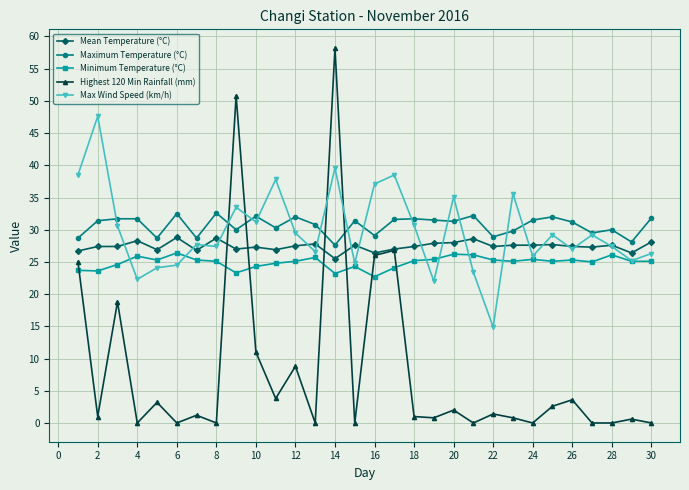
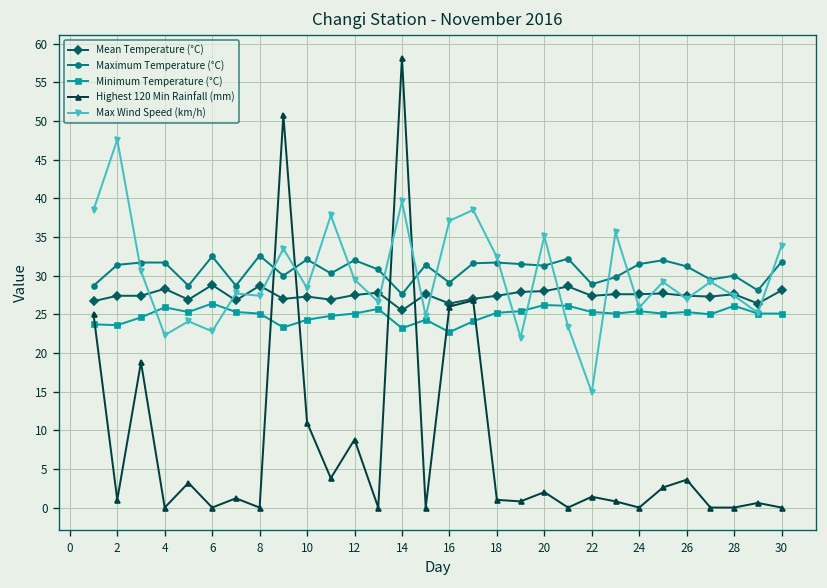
  {
    "Max Wind Speed (km/h)": {
      "2": 48,
      "4": 22,
-     "6": 25,
+     "6": 23,
      "8": 27,
-     "10": 31,
+     "10": 28,
      "12": 30,
      "14": 40,
      "16": 37,
-     "18": 31,
+     "18": 32,
      "20": 35,
      "22": 15,
      "24": 26,
      "26": 27,
-     "30": 26
+     "30": 34
    }
  }
